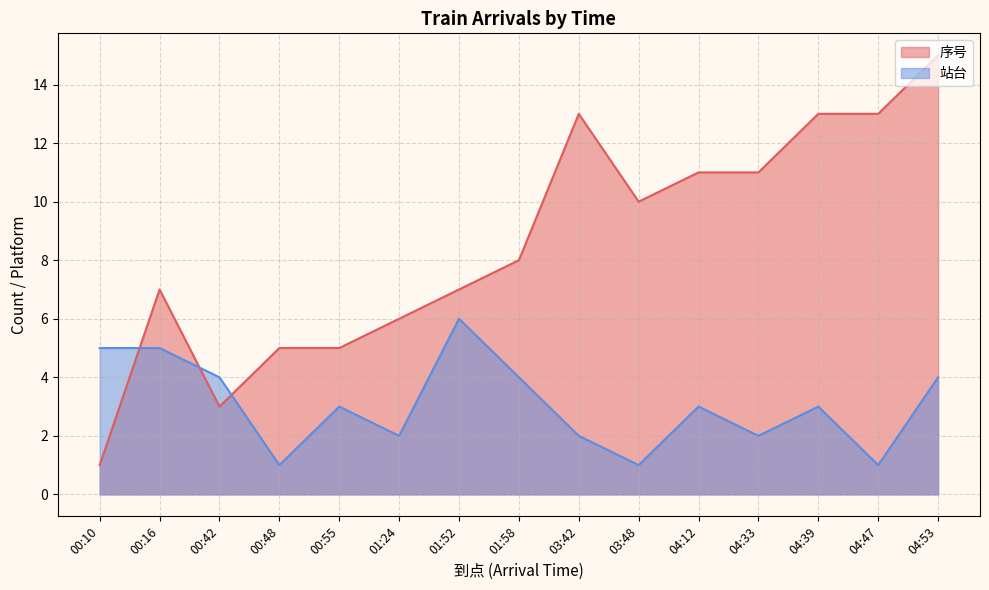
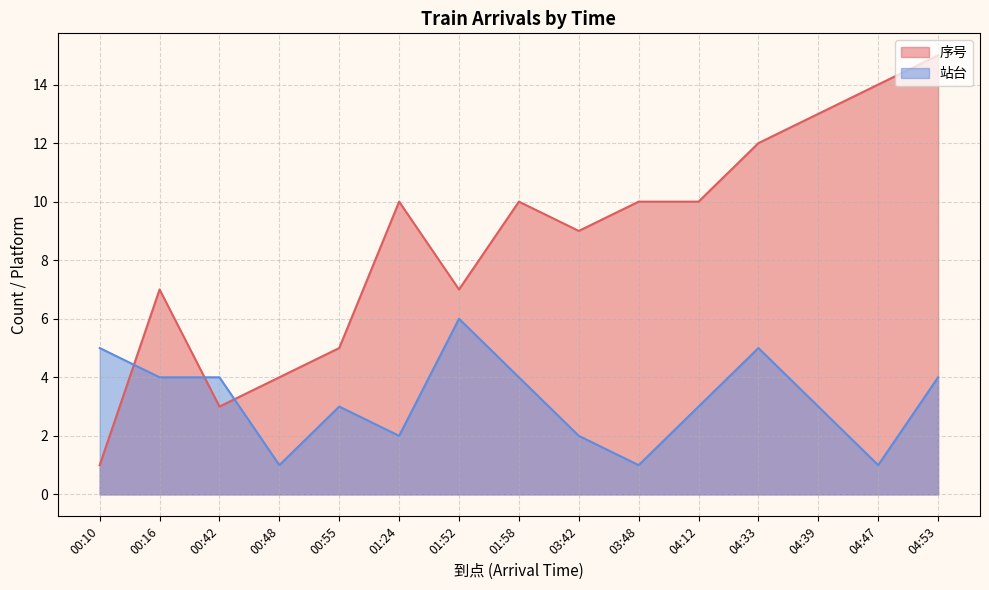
  {
    "序号": {
      "00:10": 1,
      "00:16": 7,
      "00:42": 3,
-     "00:48": 5,
+     "00:48": 4,
      "00:55": 5,
-     "01:24": 6,
+     "01:24": 10,
      "01:52": 7,
-     "01:58": 8,
-     "03:42": 13,
+     "01:58": 10,
+     "03:42": 9,
      "03:48": 10,
-     "04:12": 11,
-     "04:33": 11,
+     "04:12": 10,
+     "04:33": 12,
      "04:39": 13,
-     "04:47": 13
+     "04:47": 14
    },
    "站台": {
      "00:10": 5,
-     "00:16": 5,
+     "00:16": 4,
      "00:42": 4,
      "00:48": 1,
      "00:55": 3,
      "01:24": 2,
      "01:52": 6,
      "01:58": 4,
      "03:42": 2,
      "03:48": 1,
      "04:12": 3,
-     "04:33": 2,
+     "04:33": 5,
      "04:39": 3,
      "04:47": 1,
      "04:53": 4
    }
  }
